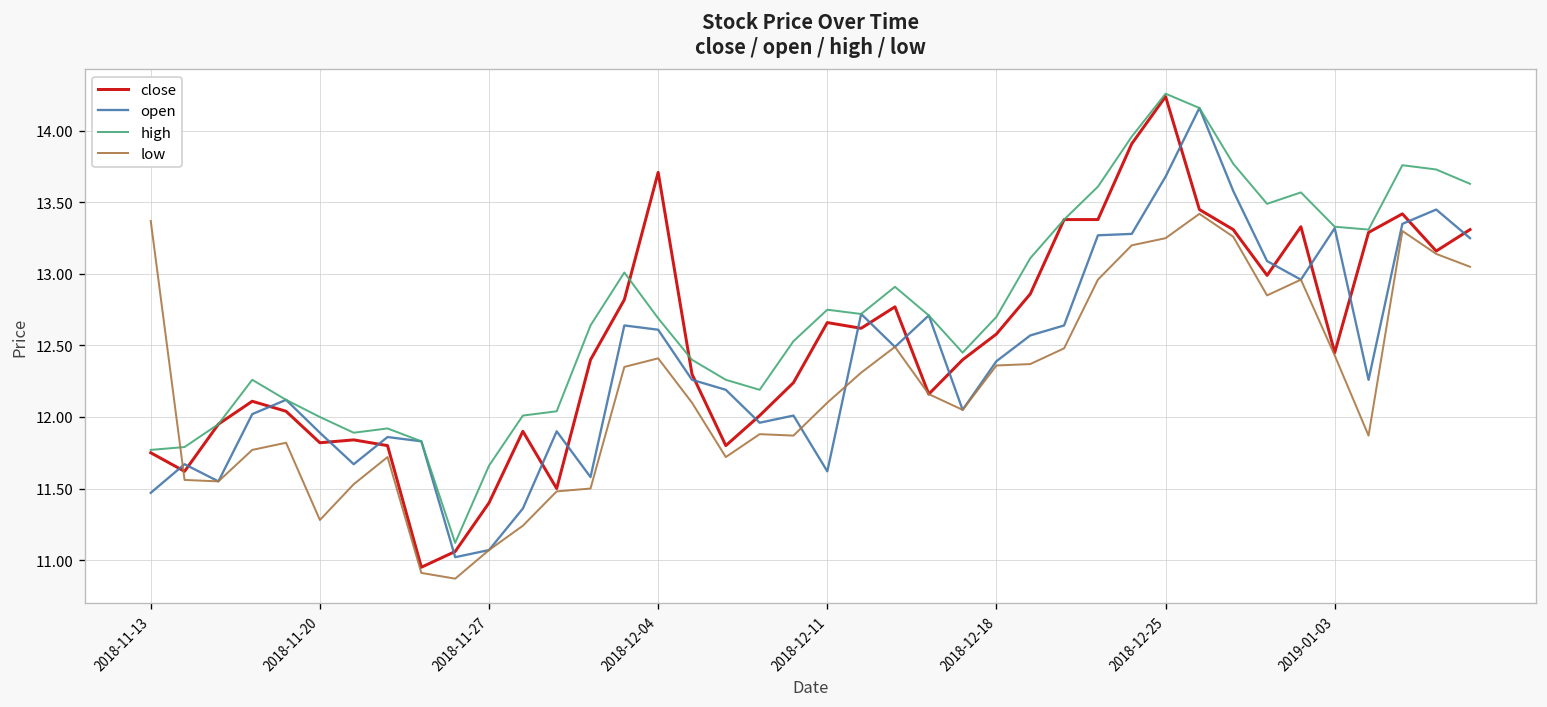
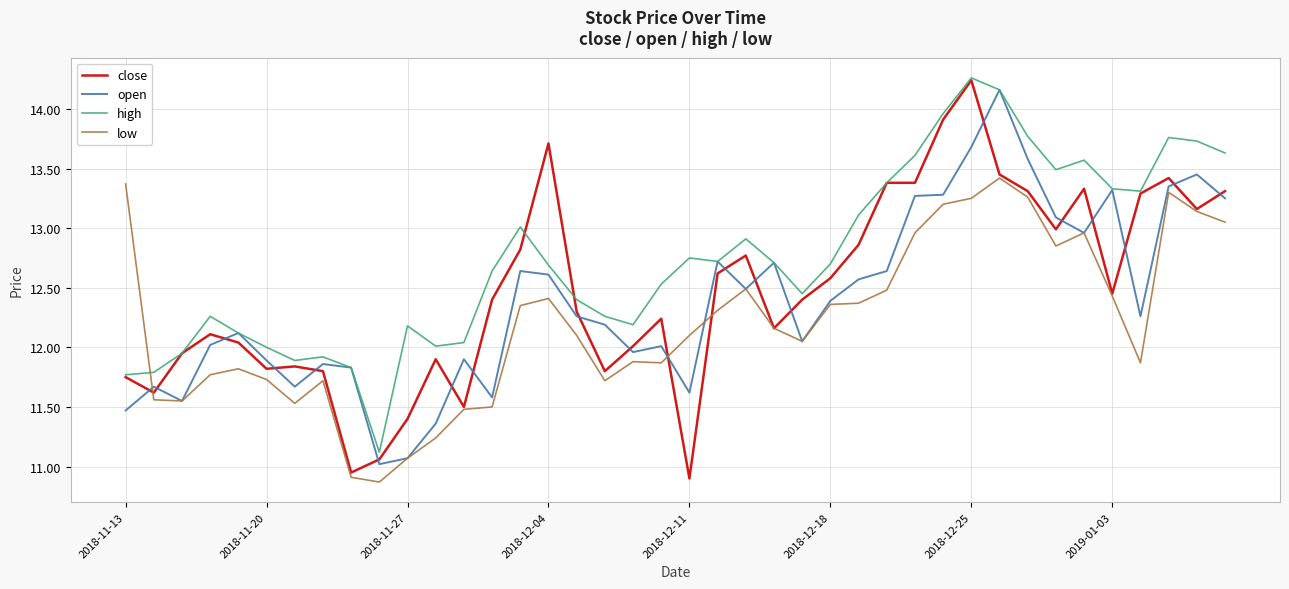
  {
    "close": {
      "2018-11-20": 11.82,
      "2018-11-27": 11.40,
      "2018-12-04": 13.71,
-     "2018-12-11": 12.66,
+     "2018-12-11": 10.90,
      "2018-12-18": 12.58
    },
    "open": {
      "2018-11-13": 11.47,
      "2018-11-20": 11.89,
      "2018-12-04": 12.61,
      "2018-12-11": 11.62,
      "2018-12-18": 12.39,
      "2018-12-25": 13.68
    },
    "high": {
      "2018-11-20": 12.00,
-     "2018-11-27": 11.66,
+     "2018-11-27": 12.18,
      "2018-12-04": 12.69,
      "2018-12-11": 12.75,
      "2018-12-18": 12.70
    },
    "low": {
      "2018-11-13": 13.37,
-     "2018-11-20": 11.28,
+     "2018-11-20": 11.73,
      "2018-12-04": 12.41,
      "2018-12-11": 12.10,
      "2018-12-18": 12.36,
      "2018-12-25": 13.25
    }
  }
